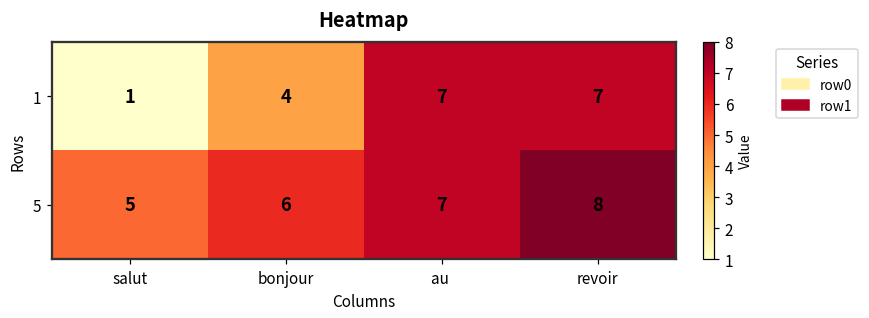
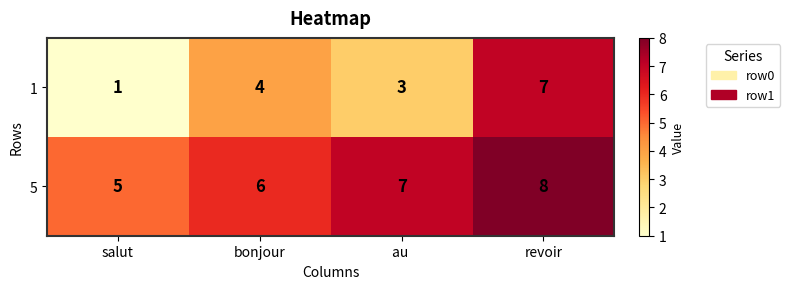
  {
    "1": {
      "salut": 1,
      "bonjour": 4,
-     "au": 7,
+     "au": 3,
      "revoir": 7
    },
    "5": {
      "salut": 5,
      "bonjour": 6,
      "au": 7,
      "revoir": 8
    }
  }
